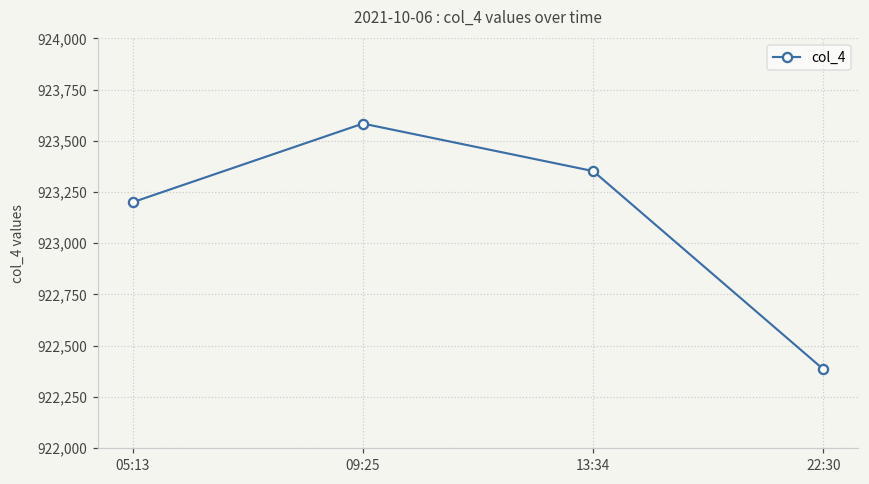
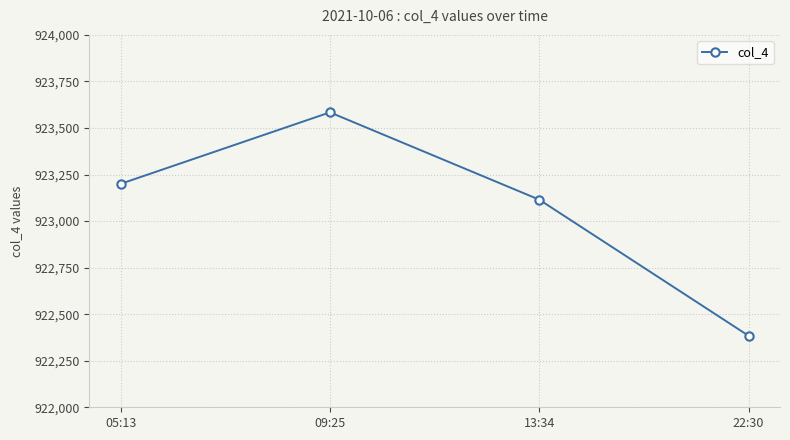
  {
    "05:13": "923,200",
    "09:25": "923,580",
-   "13:34": "923,350",
+   "13:34": "923,120",
    "22:30": "922,380"
  }
